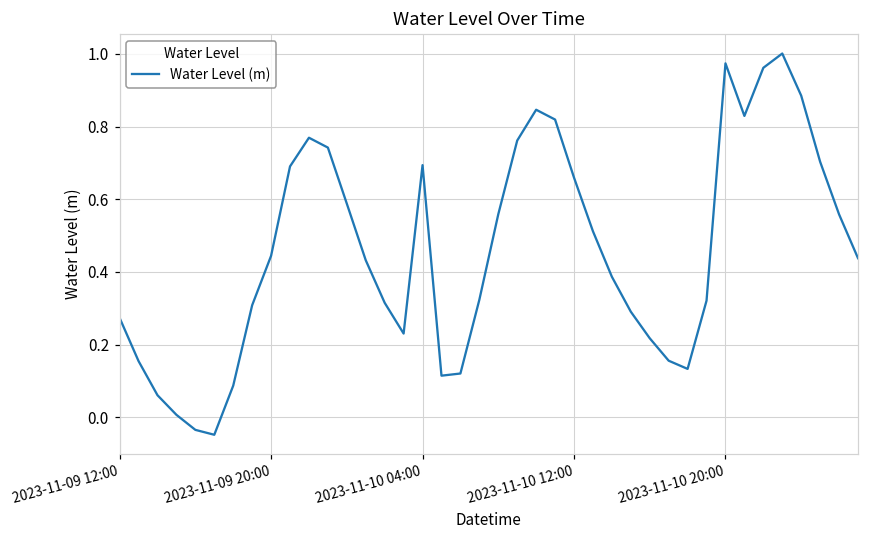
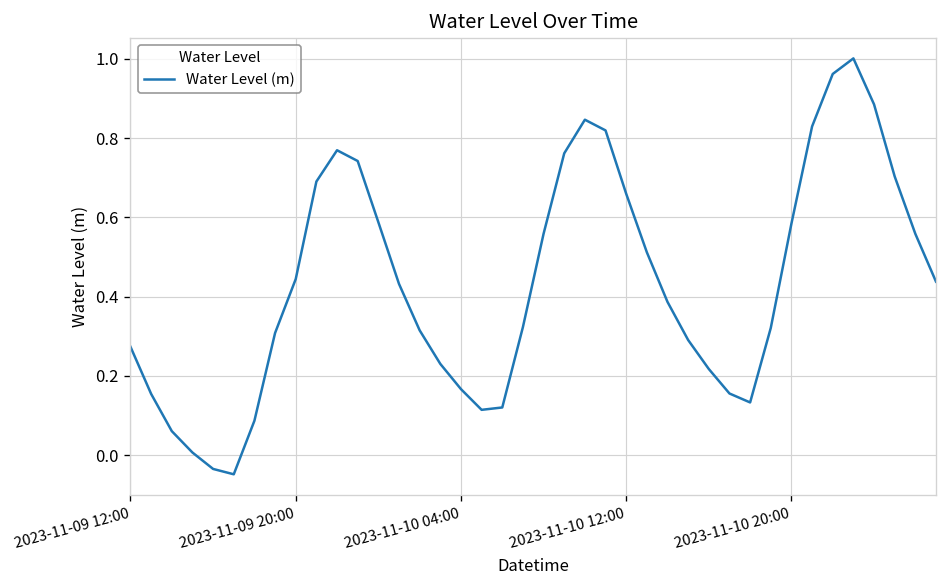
  {
    "2023-11-09 12:00": 0.27,
    "2023-11-09 20:00": 0.44,
-   "2023-11-10 04:00": 0.69,
+   "2023-11-10 04:00": 0.17,
    "2023-11-10 12:00": 0.66,
-   "2023-11-10 20:00": 0.97
+   "2023-11-10 20:00": 0.58
  }
